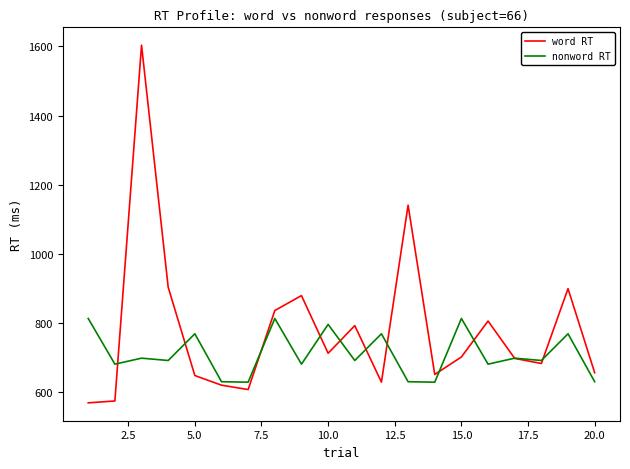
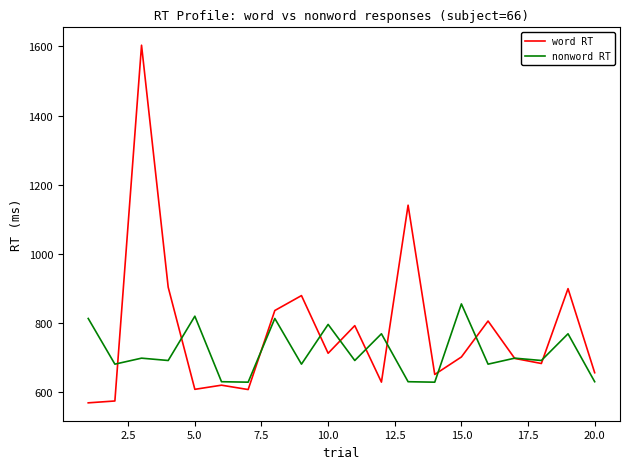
  {
    "word RT": {
-     "5.0": 650,
+     "5.0": 610,
      "10.0": 710,
      "15.0": 700,
      "20.0": 660
    },
    "nonword RT": {
-     "5.0": 770,
+     "5.0": 820,
      "10.0": 800,
-     "15.0": 810,
+     "15.0": 850,
      "20.0": 630
    }
  }
